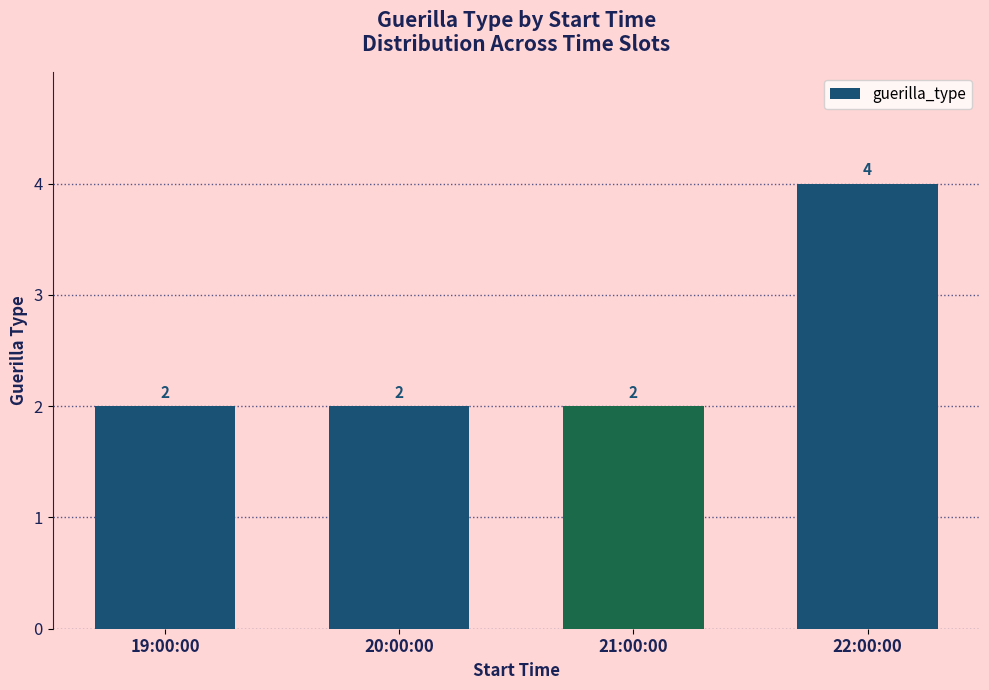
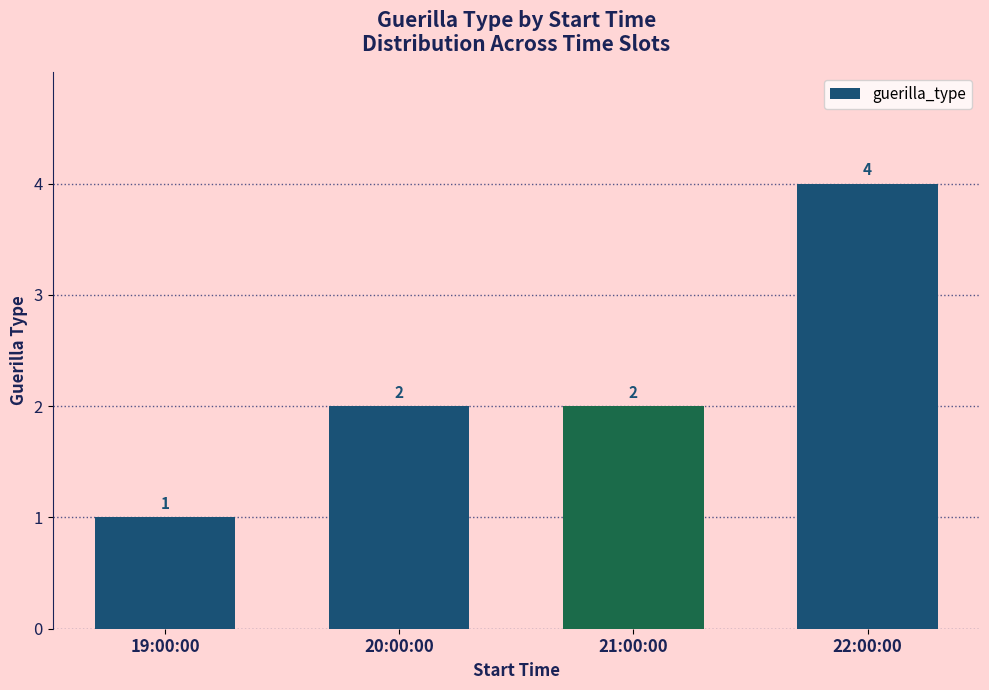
  {
-   "19:00:00": 2,
+   "19:00:00": 1,
    "20:00:00": 2,
    "21:00:00": 2,
    "22:00:00": 4
  }
